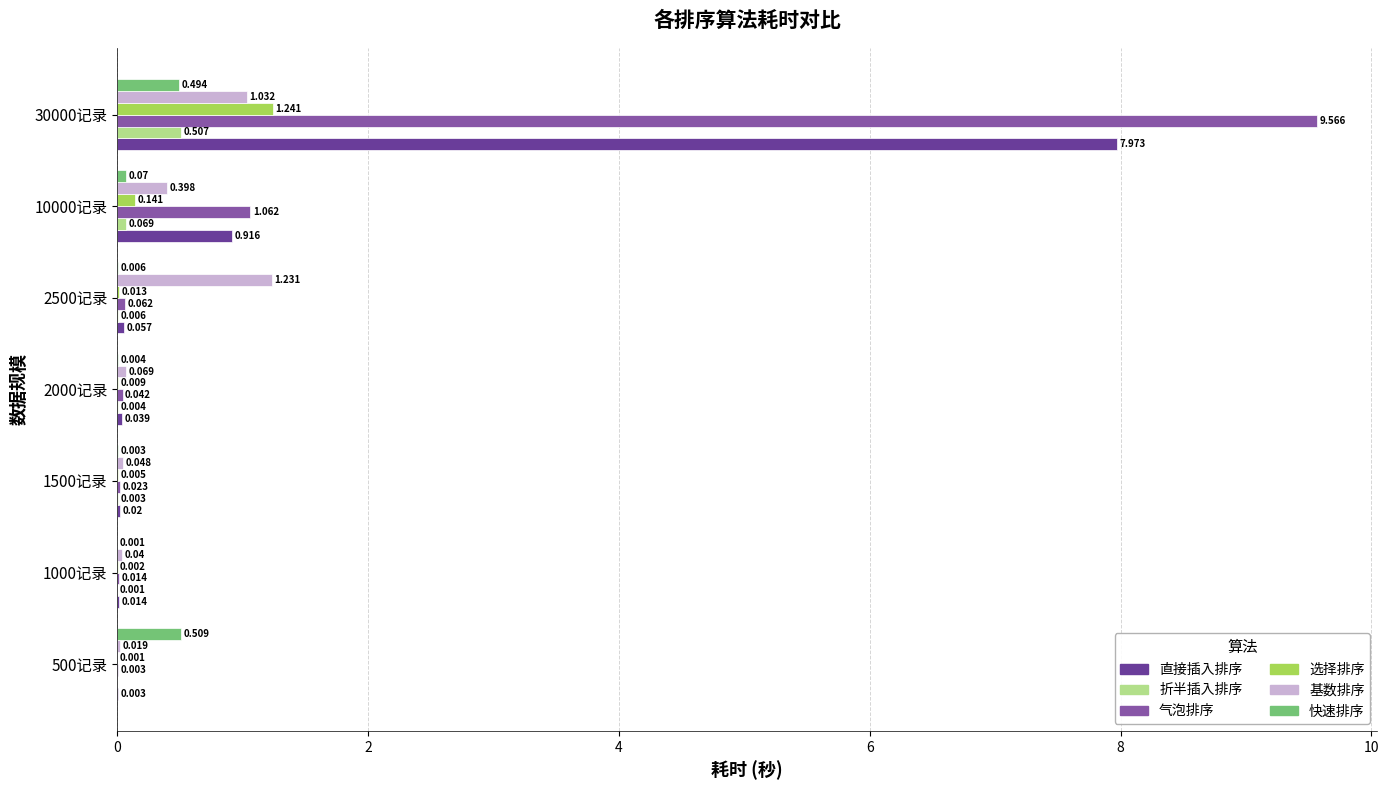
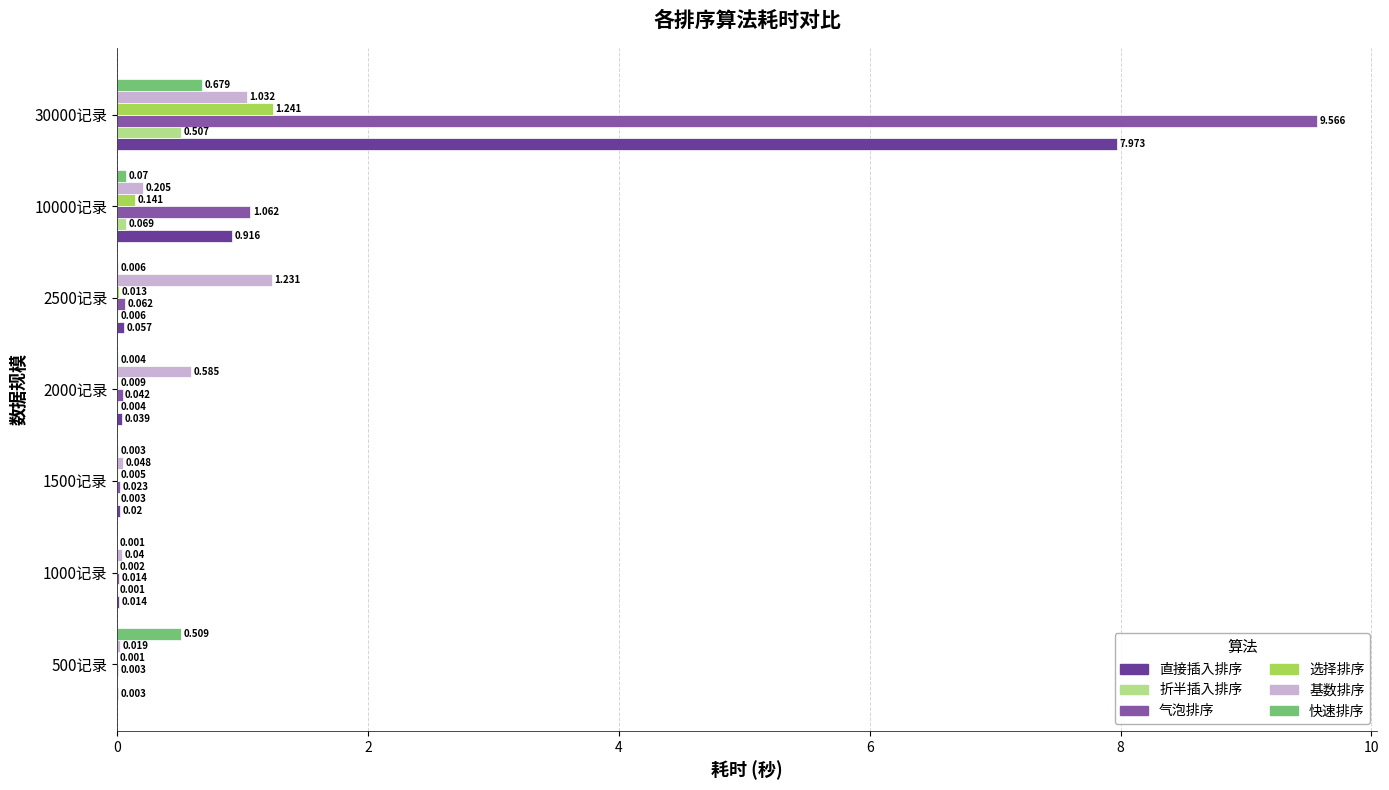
  {
    "基数排序": {
      "30000记录": 1.032,
-     "10000记录": 0.398,
+     "10000记录": 0.205,
      "2500记录": 1.231,
-     "2000记录": 0.069,
+     "2000记录": 0.585,
      "1500记录": 0.048,
      "1000记录": 0.04,
      "500记录": 0.019
    },
    "快速排序": {
-     "30000记录": 0.494,
+     "30000记录": 0.679,
      "10000记录": 0.07,
      "2500记录": 0.006,
      "2000记录": 0.004,
      "1500记录": 0.003,
      "1000记录": 0.001,
      "500记录": 0.509
    }
  }
